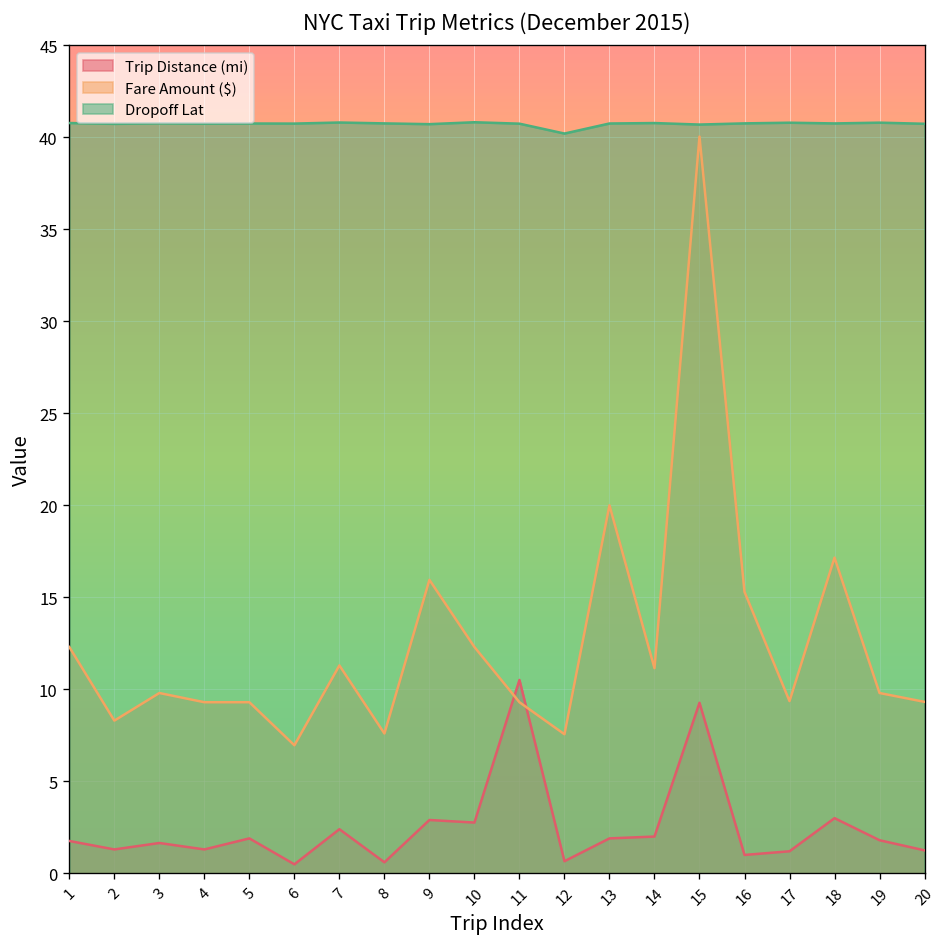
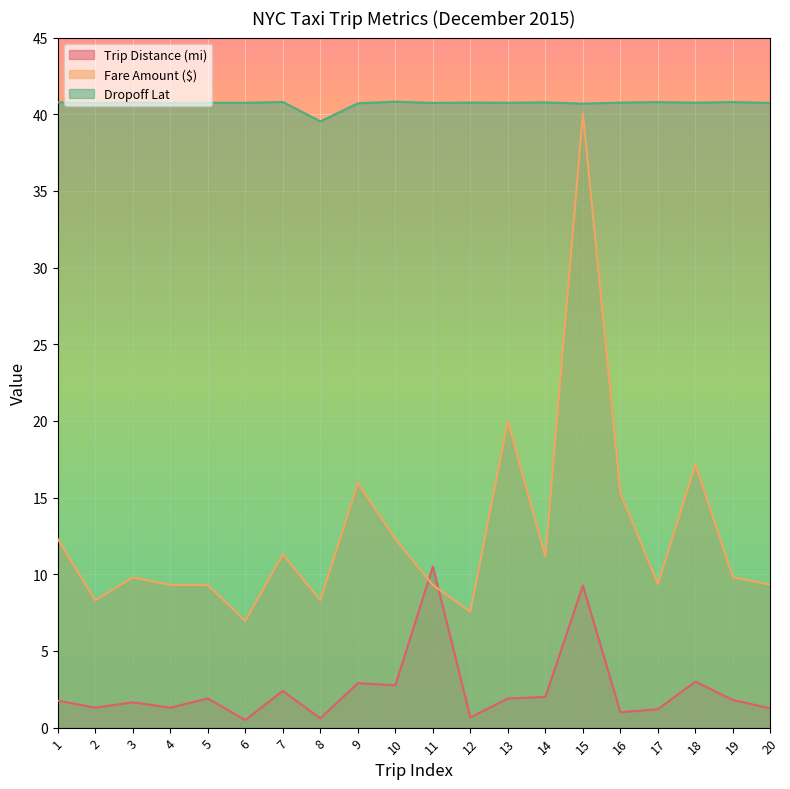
  {
    "Trip Distance (mi)": {
      "1": 1.8,
      "2": 1.3,
      "3": 1.7,
      "4": 1.3,
      "5": 1.9,
      "6": 0.5,
      "7": 2.4,
      "8": 0.6,
      "9": 2.9,
      "10": 2.8,
      "11": 10.5,
      "12": 0.7,
      "13": 1.9,
      "14": 2.0,
      "15": 9.3,
      "16": 1.0,
      "17": 1.2,
      "18": 3.0,
      "19": 1.8,
      "20": 1.3
    },
    "Fare Amount ($)": {
      "1": 12.3,
      "2": 8.3,
      "3": 9.8,
      "4": 9.3,
      "5": 9.3,
      "6": 7.0,
      "7": 11.3,
-     "8": 7.6,
+     "8": 8.3,
      "9": 16.0,
      "10": 12.3,
      "11": 9.3,
      "12": 7.6,
      "13": 20.0,
      "14": 11.2,
      "15": 40.0,
      "16": 15.3,
      "17": 9.4,
      "18": 17.2,
      "19": 9.8,
      "20": 9.3
    },
    "Dropoff Lat": {
      "1": 40.8,
      "6": 40.7,
      "7": 40.8,
-     "8": 40.8,
+     "8": 39.5,
      "9": 40.7,
      "10": 40.8,
      "11": 40.7,
-     "12": 40.2,
+     "12": 40.8,
      "13": 40.8,
      "14": 40.8,
      "15": 40.7,
      "16": 40.8,
      "17": 40.8,
      "18": 40.8,
      "19": 40.8,
      "20": 40.7
    }
  }
